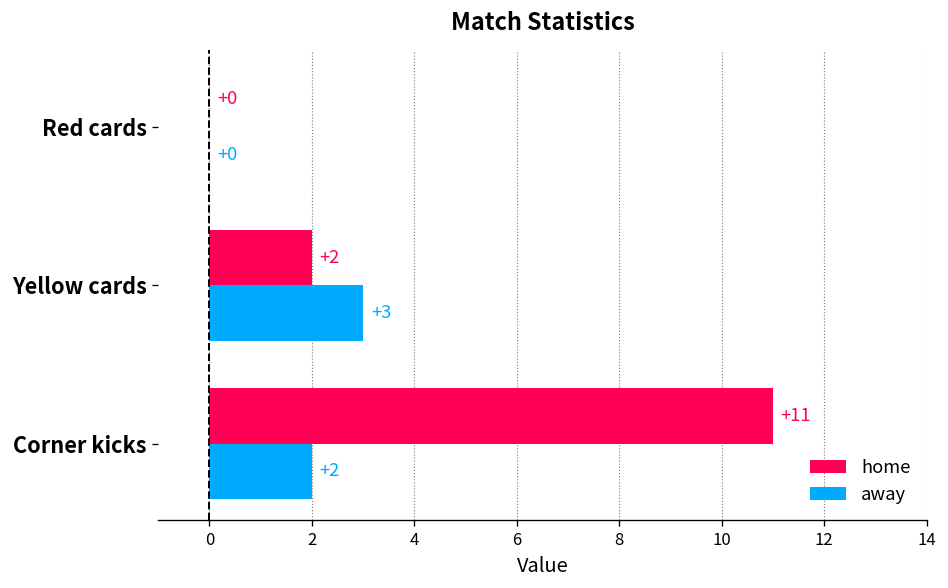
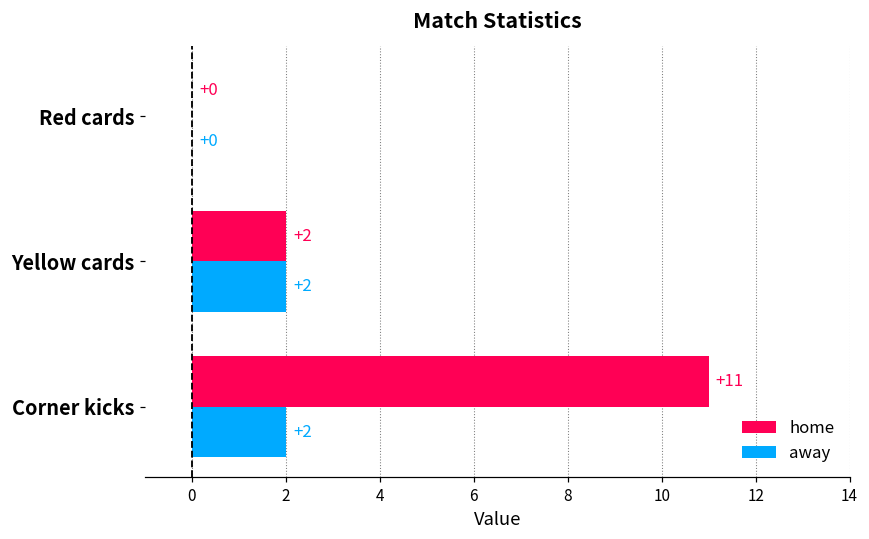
  {
    "home": {
      "Red cards": "+0",
      "Yellow cards": "+2",
      "Corner kicks": "+11"
    },
    "away": {
      "Red cards": "+0",
-     "Yellow cards": "+3",
+     "Yellow cards": "+2",
      "Corner kicks": "+2"
    }
  }
